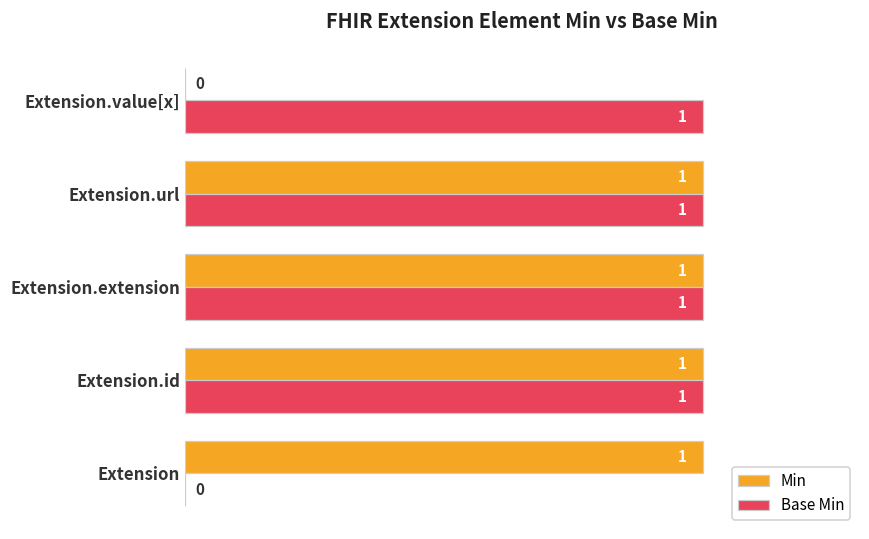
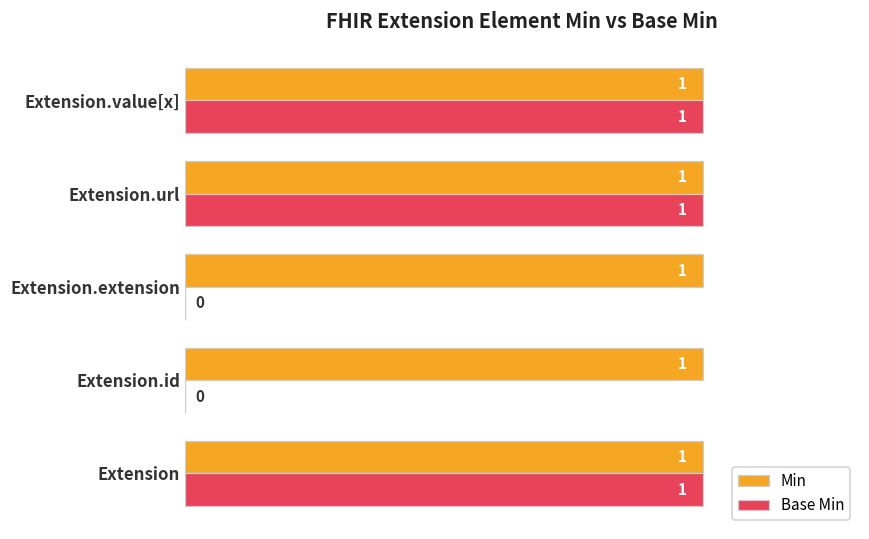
  {
    "Min": {
-     "Extension.value[x]": 0,
+     "Extension.value[x]": 1,
      "Extension.url": 1,
      "Extension.extension": 1,
      "Extension.id": 1,
      "Extension": 1
    },
    "Base Min": {
      "Extension.value[x]": 1,
      "Extension.url": 1,
-     "Extension.extension": 1,
-     "Extension.id": 1,
-     "Extension": 0
+     "Extension.extension": 0,
+     "Extension.id": 0,
+     "Extension": 1
    }
  }
